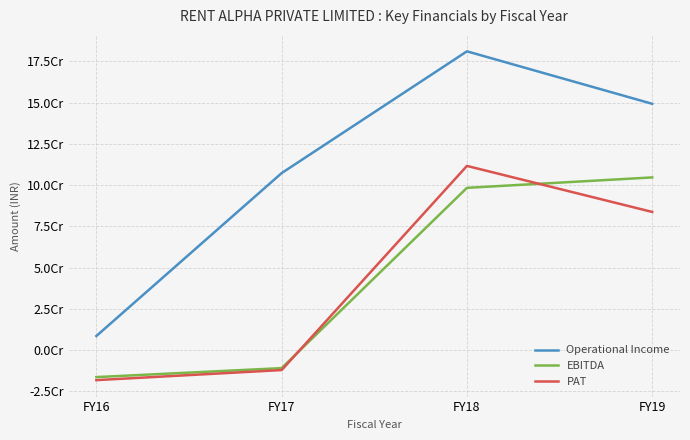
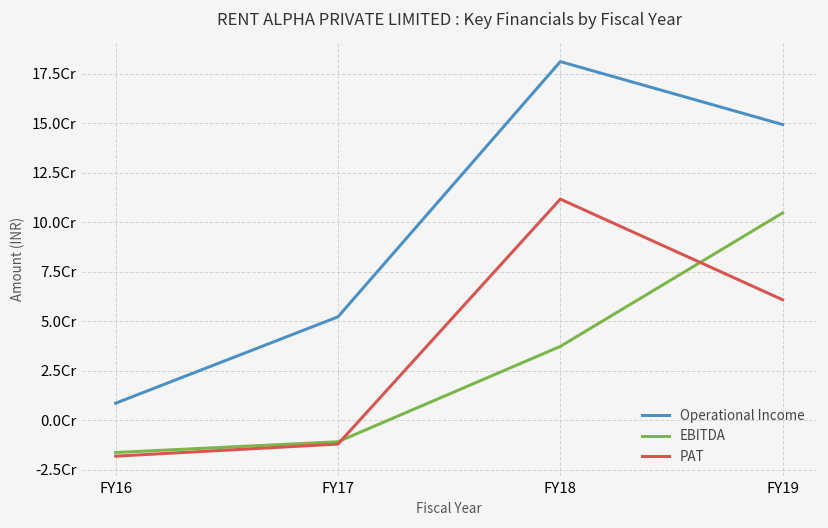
  {
    "Operational Income": {
      "FY16": "0.9Cr",
-     "FY17": "10.7Cr",
+     "FY17": "5.2Cr",
      "FY18": "18.1Cr",
      "FY19": "14.9Cr"
    },
    "EBITDA": {
      "FY16": "-1.6Cr",
-     "FY18": "9.8Cr",
+     "FY18": "3.7Cr",
      "FY19": "10.5Cr"
    },
    "PAT": {
      "FY16": "-1.8Cr",
      "FY18": "11.2Cr",
-     "FY19": "8.4Cr"
+     "FY19": "6.1Cr"
    }
  }
